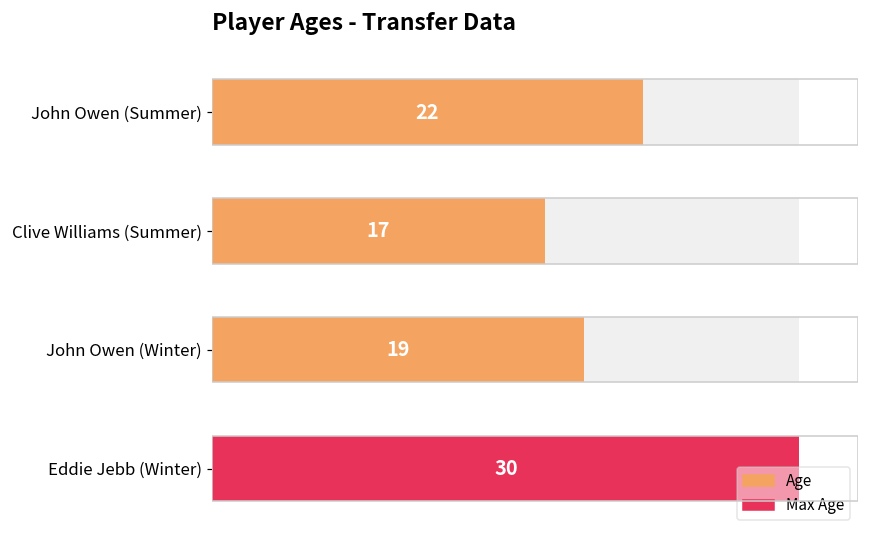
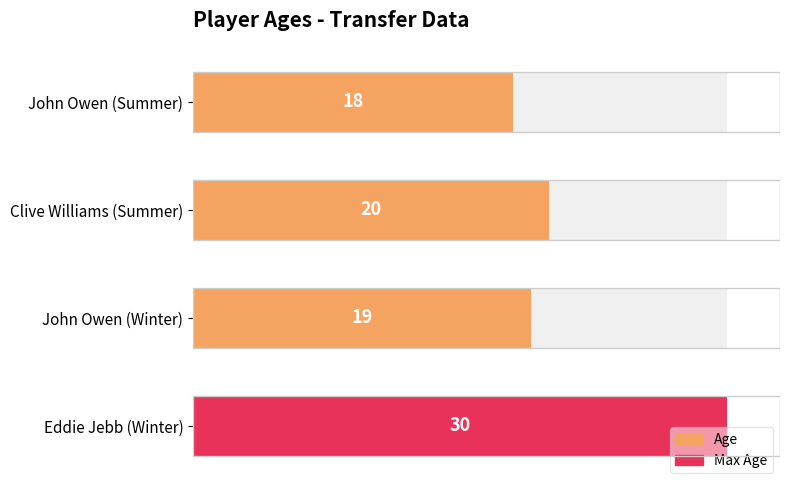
  {
    "Age": {
-     "John Owen (Summer)": 22,
-     "Clive Williams (Summer)": 17,
+     "John Owen (Summer)": 18,
+     "Clive Williams (Summer)": 20,
      "Eddie Jebb (Winter)": 30
    },
    "Max Age": {
      "Eddie Jebb (Winter)": 30
    }
  }
